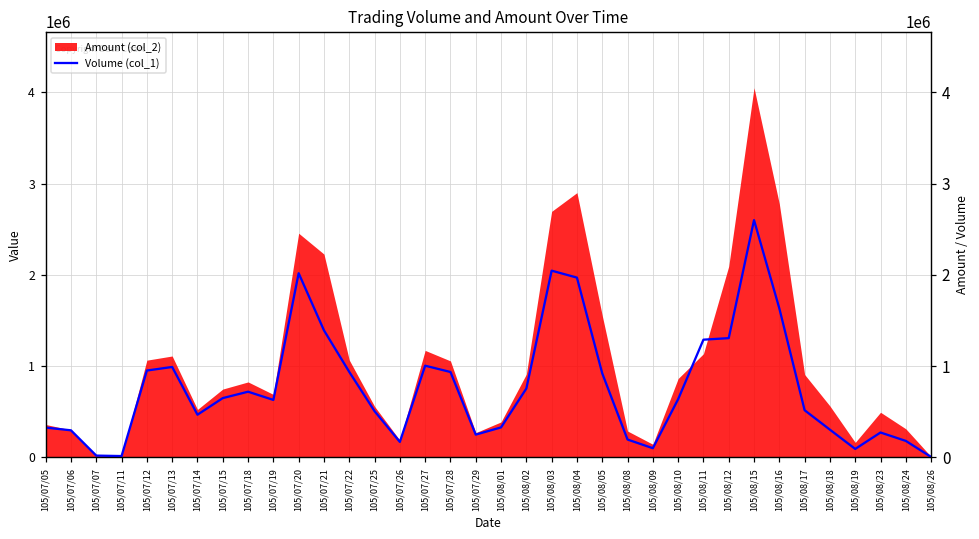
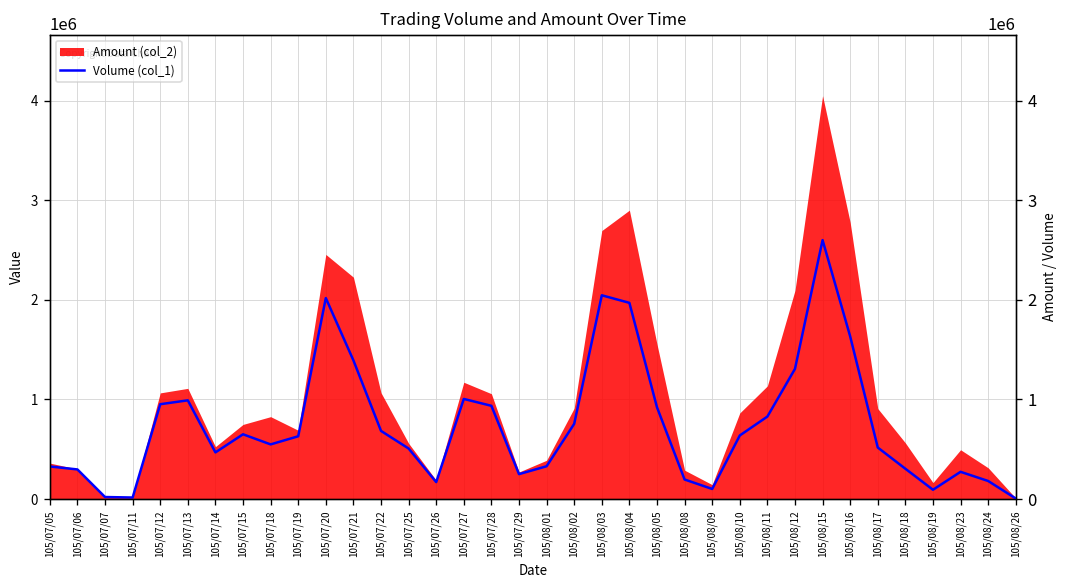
  {
    "Volume (col_1)": {
      "105/07/05": 300000,
      "105/07/12": 1000000,
      "105/07/13": 1000000,
      "105/07/14": 500000,
      "105/07/15": 700000,
-     "105/07/18": 700000,
+     "105/07/18": 500000,
      "105/07/19": 600000,
      "105/07/20": 2000000,
      "105/07/21": 1400000,
-     "105/07/22": 900000,
+     "105/07/22": 700000,
      "105/07/25": 500000,
      "105/07/27": 1000000,
      "105/07/28": 900000,
      "105/08/01": 300000,
      "105/08/02": 800000,
      "105/08/03": 2000000,
      "105/08/04": 2000000,
      "105/08/05": 900000,
      "105/08/08": 200000,
      "105/08/09": 100000,
      "105/08/10": 600000,
-     "105/08/11": 1300000,
+     "105/08/11": 800000,
      "105/08/12": 1300000,
      "105/08/15": 2600000,
      "105/08/16": 1600000,
      "105/08/17": 500000,
      "105/08/18": 300000,
      "105/08/19": 100000,
      "105/08/23": 300000,
      "105/08/24": 200000
    },
    "Amount (col_2)": {
      "105/07/05": 400000,
      "105/07/12": 1100000,
      "105/07/13": 1100000,
      "105/07/14": 500000,
      "105/07/15": 700000,
      "105/07/18": 800000,
      "105/07/19": 700000,
      "105/07/20": 2500000,
      "105/07/21": 2200000,
      "105/07/22": 1100000,
      "105/07/25": 600000,
      "105/07/27": 1200000,
      "105/07/28": 1100000,
      "105/08/01": 400000,
      "105/08/02": 900000,
      "105/08/03": 2700000,
      "105/08/04": 2900000,
      "105/08/05": 1600000,
      "105/08/08": 300000,
      "105/08/09": 100000,
      "105/08/10": 900000,
      "105/08/11": 1100000,
      "105/08/12": 2100000,
      "105/08/15": 4100000,
      "105/08/16": 2800000,
      "105/08/17": 900000,
      "105/08/18": 600000,
      "105/08/19": 200000,
      "105/08/23": 500000,
      "105/08/24": 300000
    }
  }
